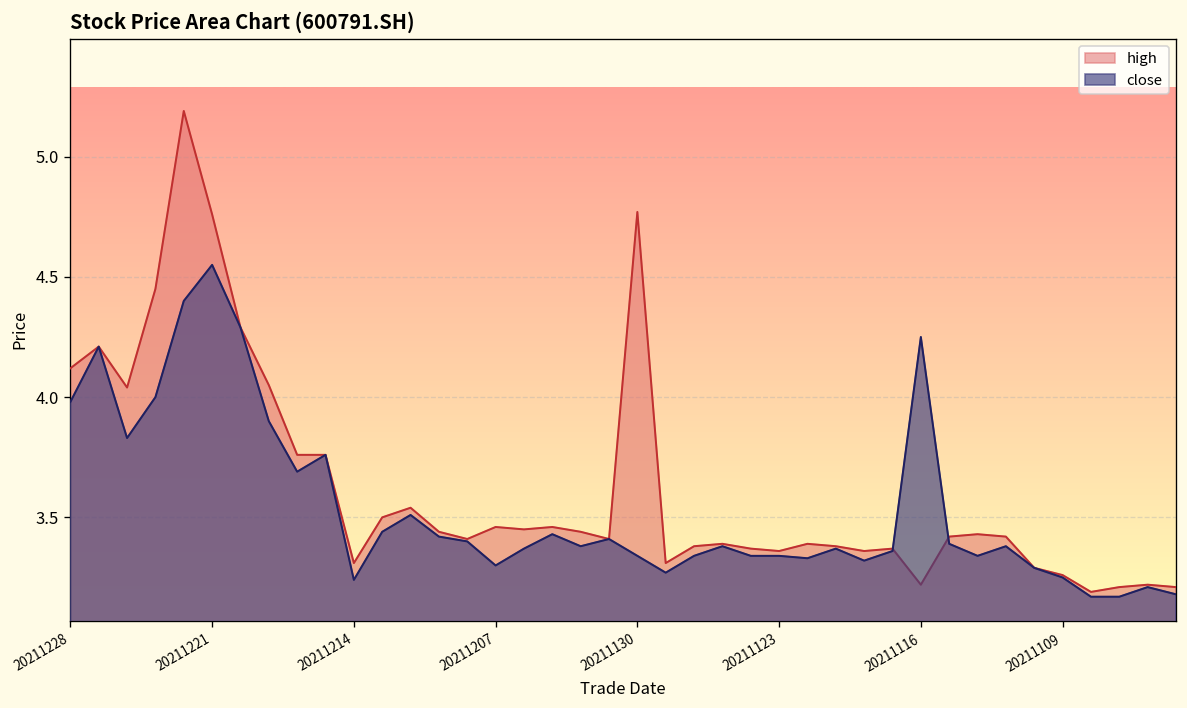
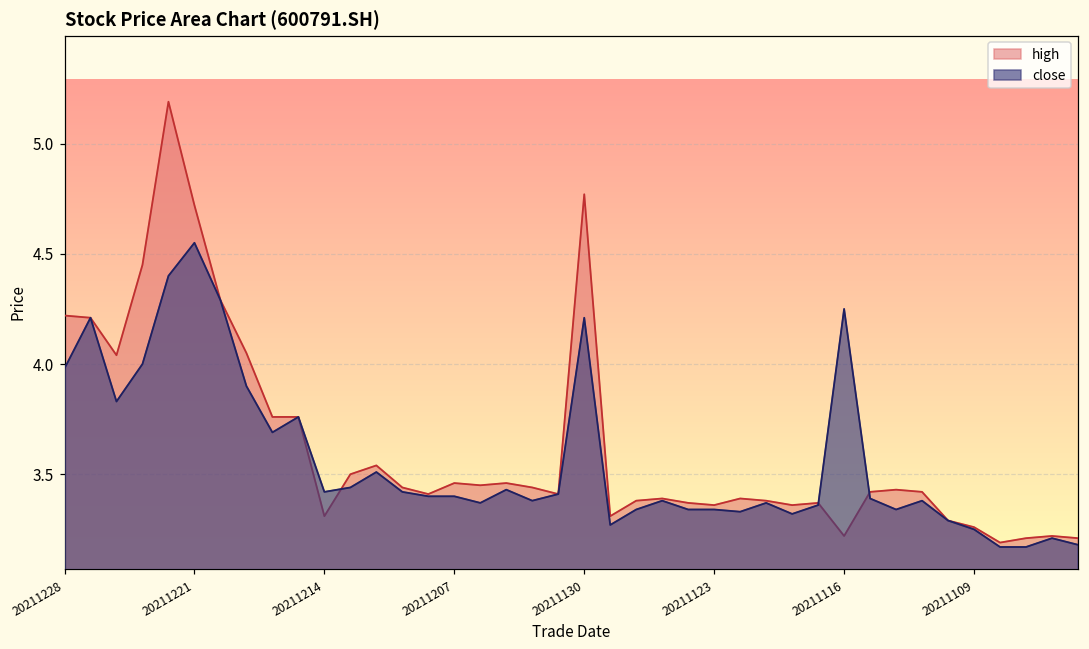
  {
    "high": {
-     "20211228": 4.12,
-     "20211221": 4.76,
+     "20211228": 4.22,
+     "20211221": 4.72,
      "20211214": 3.31,
      "20211207": 3.46,
      "20211130": 4.77,
      "20211123": 3.36,
      "20211116": 3.22
    },
    "close": {
      "20211228": 3.98,
      "20211221": 4.55,
-     "20211214": 3.24,
-     "20211207": 3.3,
-     "20211130": 3.34,
+     "20211214": 3.42,
+     "20211207": 3.4,
+     "20211130": 4.21,
      "20211123": 3.34,
      "20211116": 4.25
    }
  }
